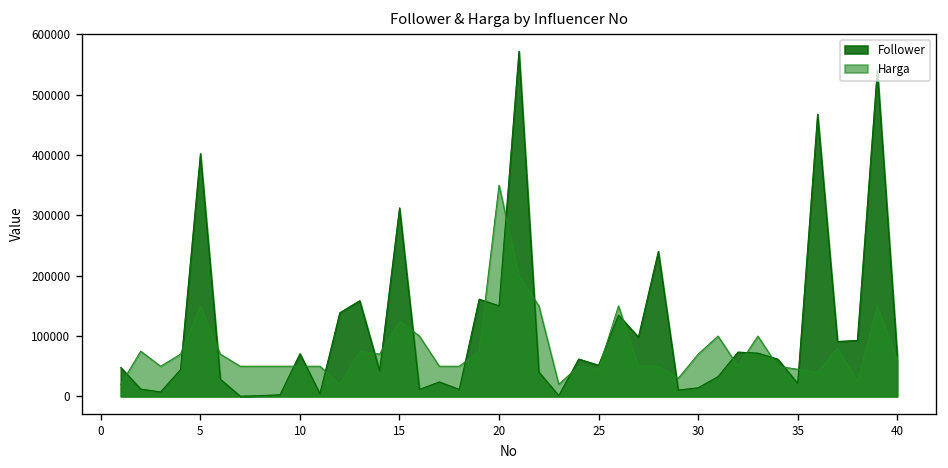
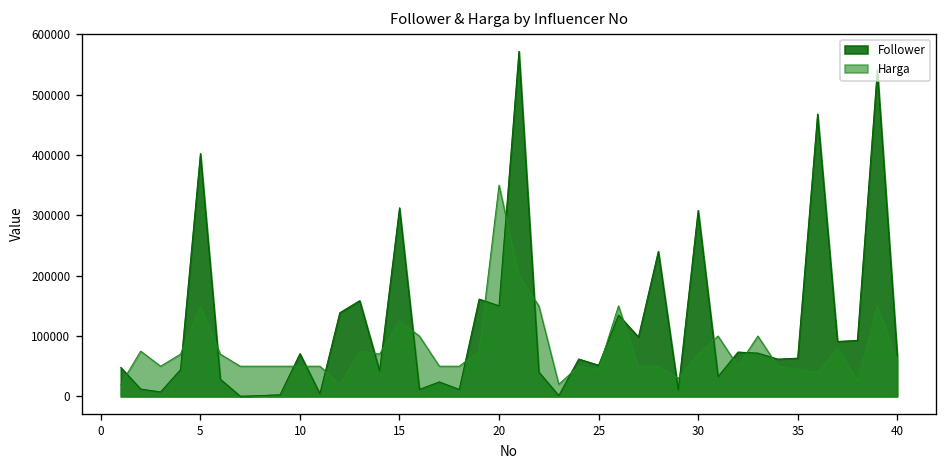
  {
    "Follower": {
      "5": 400000,
      "10": 70000,
      "15": 310000,
      "20": 150000,
      "25": 50000,
-     "30": 10000,
-     "35": 20000,
+     "30": 310000,
+     "35": 60000,
      "40": 70000
    },
    "Harga": {
      "5": 150000,
      "10": 50000,
      "15": 130000,
      "20": 350000,
      "25": 50000,
      "30": 70000,
      "35": 50000,
      "40": 60000
    }
  }
